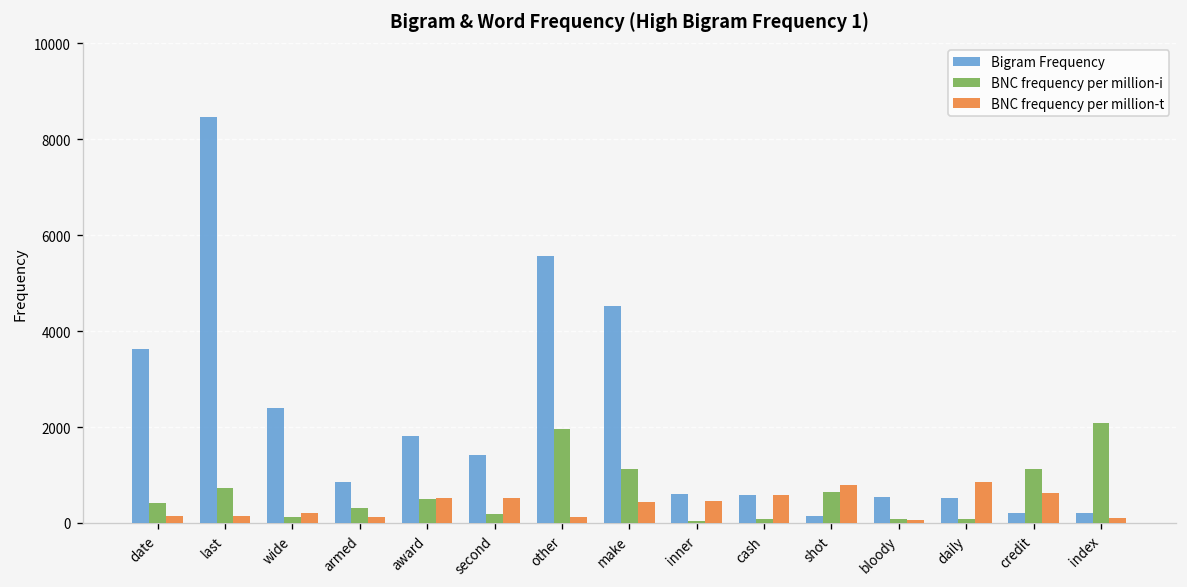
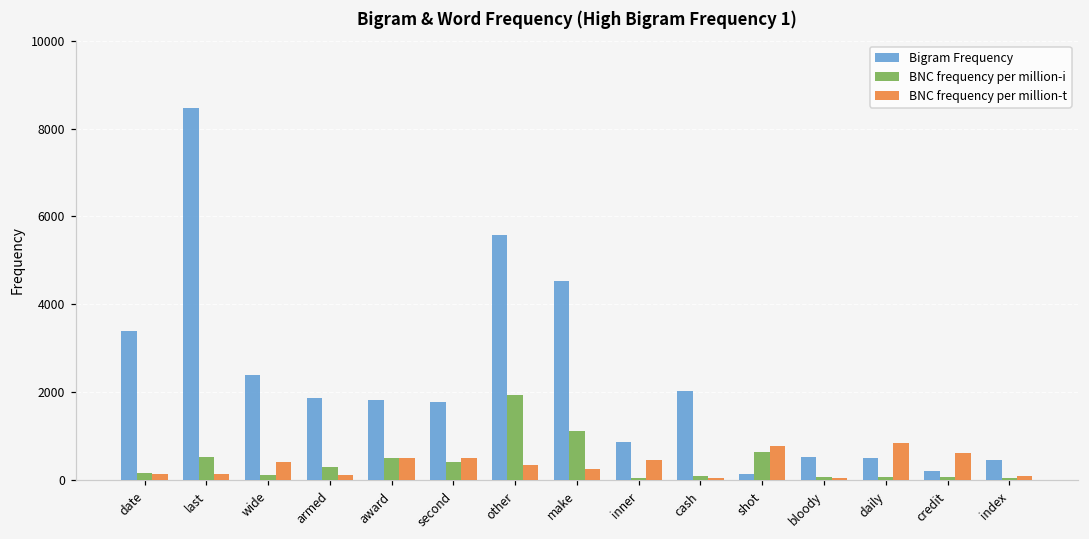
  {
    "Bigram Frequency": {
-     "date": 3600,
+     "date": 3400,
      "last": 8500,
      "wide": 2400,
-     "armed": 900,
+     "armed": 1900,
      "award": 1800,
-     "second": 1400,
+     "second": 1800,
      "other": 5600,
      "make": 4500,
-     "inner": 600,
-     "cash": 600,
+     "inner": 900,
+     "cash": 2000,
      "shot": 100,
      "bloody": 500,
      "daily": 500,
      "credit": 200,
-     "index": 200
+     "index": 500
    },
    "BNC frequency per million-i": {
-     "date": 400,
-     "last": 700,
+     "date": 200,
+     "last": 500,
      "wide": 100,
      "armed": 300,
      "award": 500,
-     "second": 200,
+     "second": 400,
      "other": 2000,
      "make": 1100,
      "cash": 100,
      "shot": 600,
      "bloody": 100,
      "daily": 100,
-     "credit": 1100,
-     "index": 2100
+     "credit": 100,
+     "index": 0
    },
    "BNC frequency per million-t": {
      "date": 200,
      "last": 100,
-     "wide": 200,
+     "wide": 400,
      "armed": 100,
      "award": 500,
      "second": 500,
-     "other": 100,
-     "make": 400,
+     "other": 400,
+     "make": 200,
      "inner": 500,
-     "cash": 600,
+     "cash": 100,
      "shot": 800,
      "daily": 900,
      "credit": 600,
      "index": 100
    }
  }
